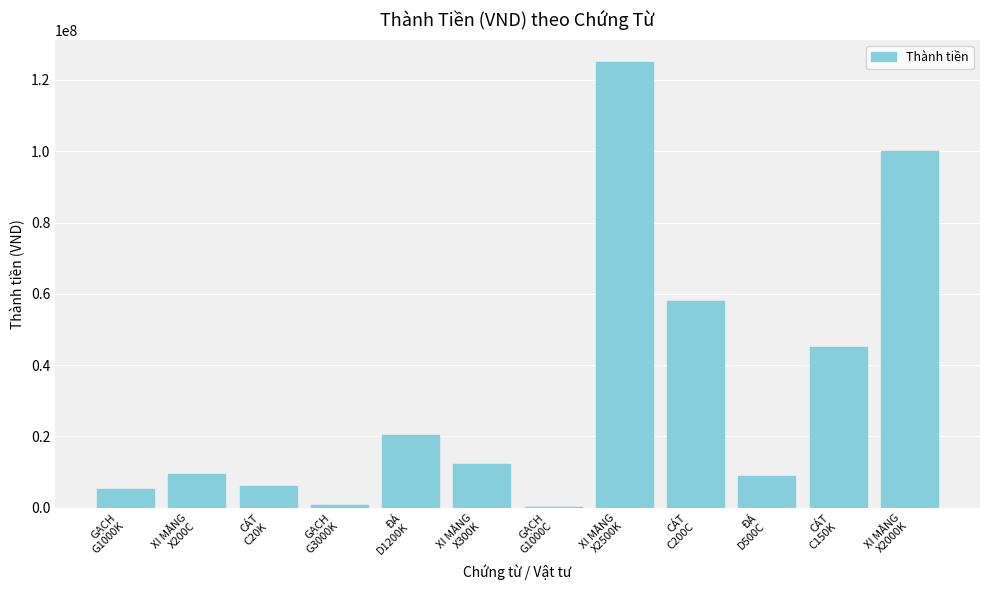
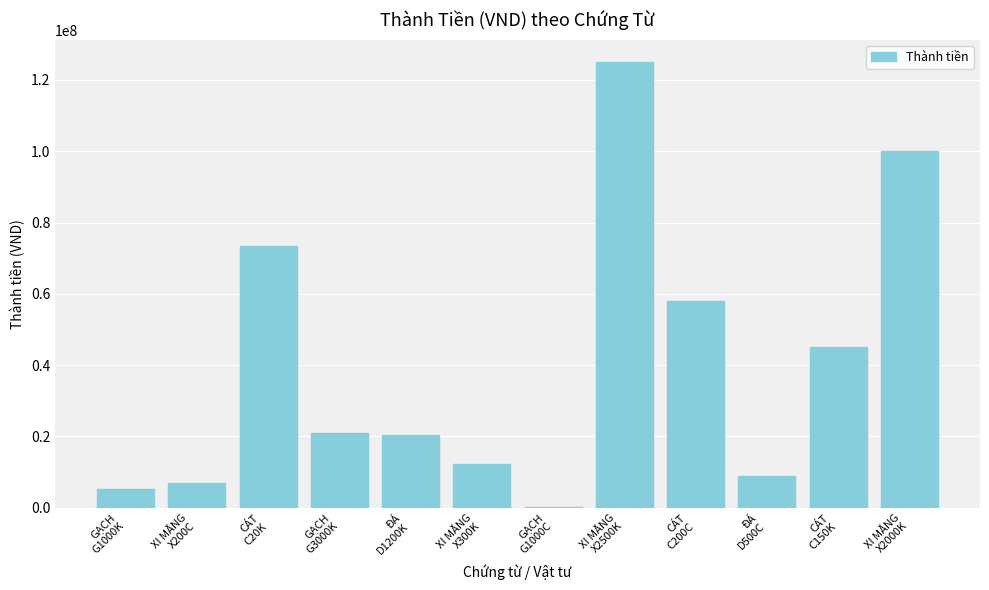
  {
    "GẠCH G1000K": 5000000,
-   "XI MĂNG X200C": 10000000,
-   "CÁT C20K": 6000000,
-   "GẠCH G3000K": 1000000,
+   "XI MĂNG X200C": 7000000,
+   "CÁT C20K": 73000000,
+   "GẠCH G3000K": 21000000,
    "ĐÁ D1200K": 21000000,
    "XI MĂNG X300K": 12000000,
    "XI MĂNG X2500K": 125000000,
    "CÁT C200C": 58000000,
    "ĐÁ D500C": 9000000,
    "CÁT C150K": 45000000,
    "XI MĂNG X2000K": 100000000
  }
